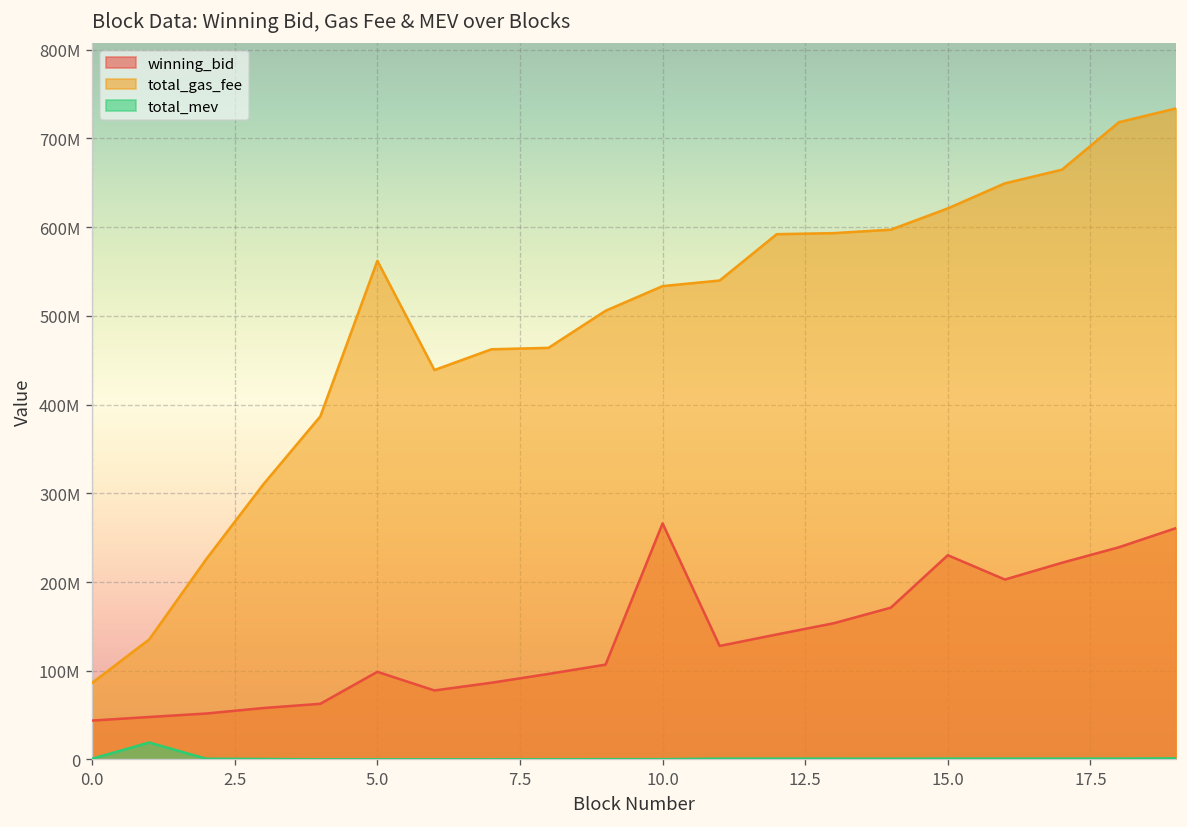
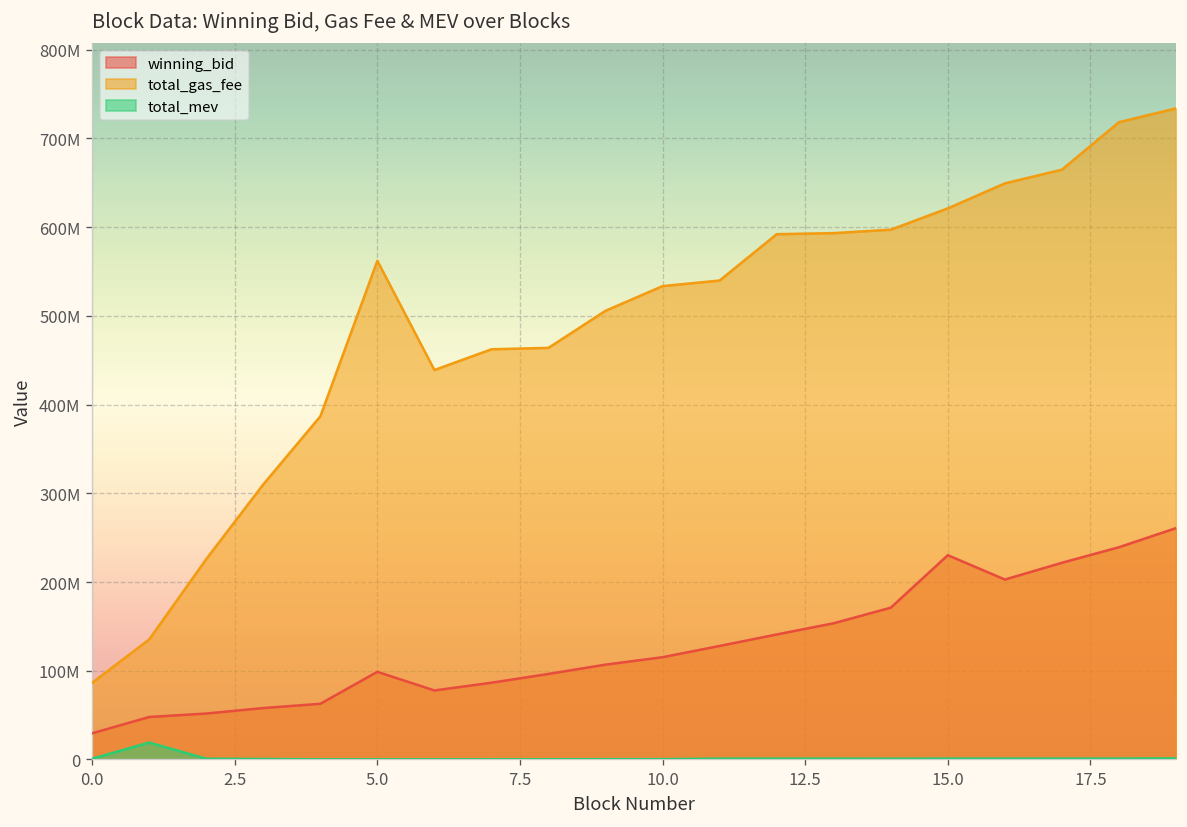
  {
    "winning_bid": {
-     "0.0": 40000000,
+     "0.0": 30000000,
      "5.0": 100000000,
-     "10.0": 270000000,
+     "10.0": 120000000,
      "15.0": 230000000
    },
    "total_gas_fee": {
      "0.0": 90000000,
      "5.0": 560000000,
      "10.0": 530000000,
      "15.0": 620000000
    },
    "total_mev": {
      "0.0": 0,
      "5.0": 0,
      "10.0": 0,
      "15.0": 0
    }
  }
